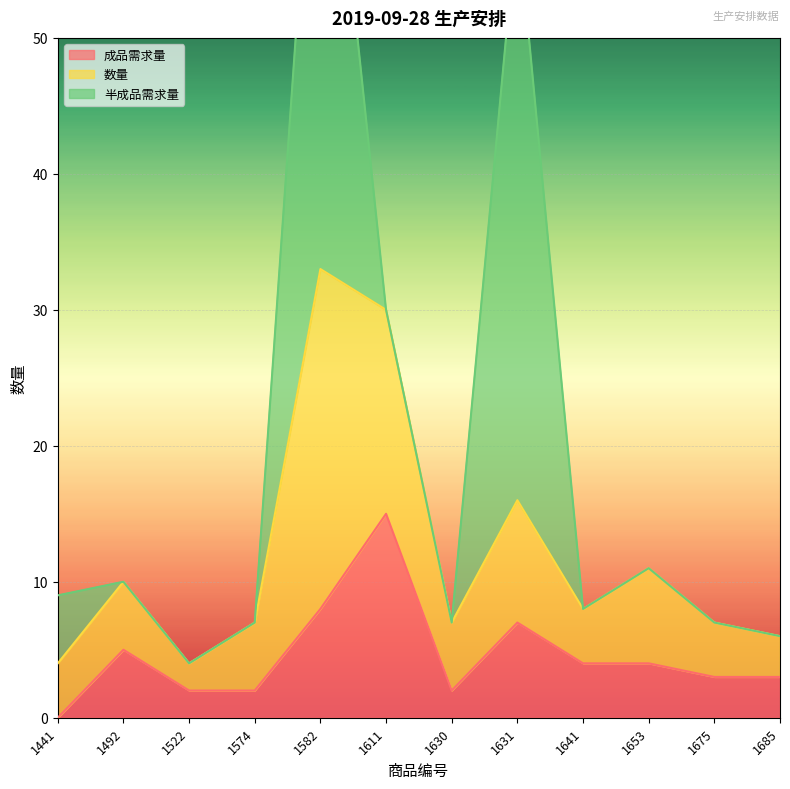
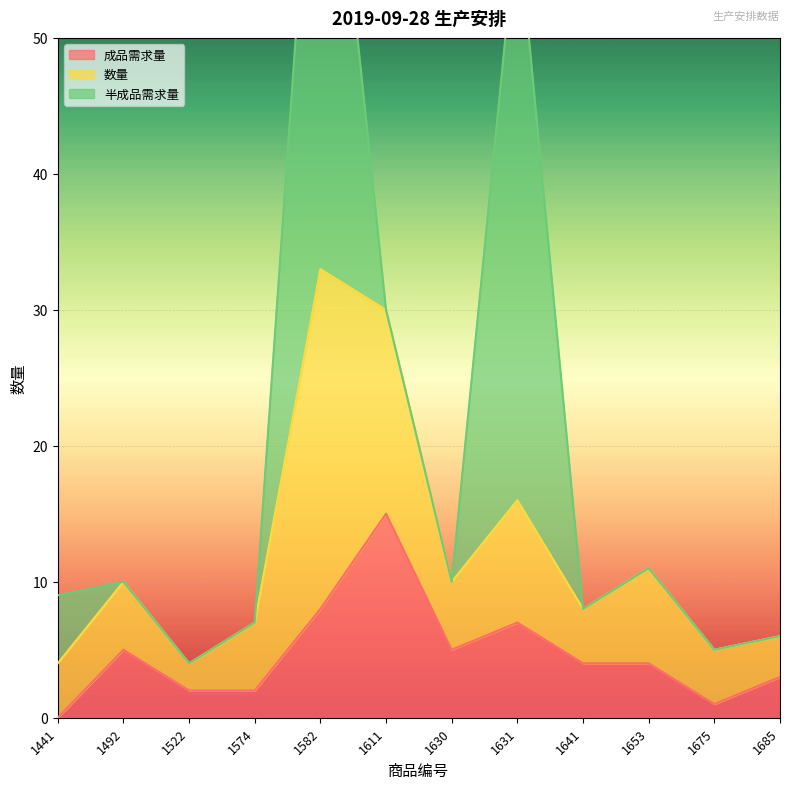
  {
    "成品需求量": {
      "1441": 0,
      "1492": 5,
      "1522": 2,
      "1574": 2,
      "1582": 8,
      "1611": 15,
-     "1630": 2,
+     "1630": 5,
      "1631": 7,
      "1641": 4,
      "1653": 4,
-     "1675": 3,
+     "1675": 1,
      "1685": 3
    },
    "数量": {
      "1441": 4,
      "1582": 25,
      "1631": 9
    },
    "半成品需求量": {
      "1441": 5
    }
  }
